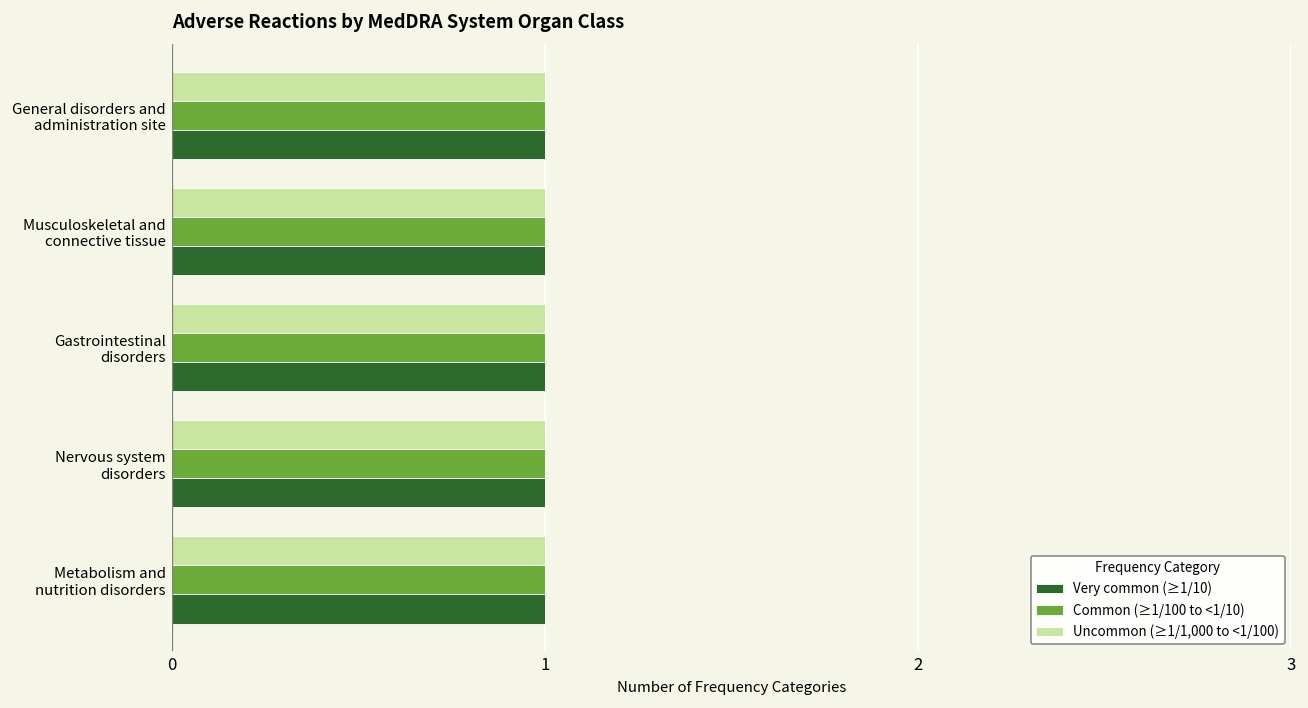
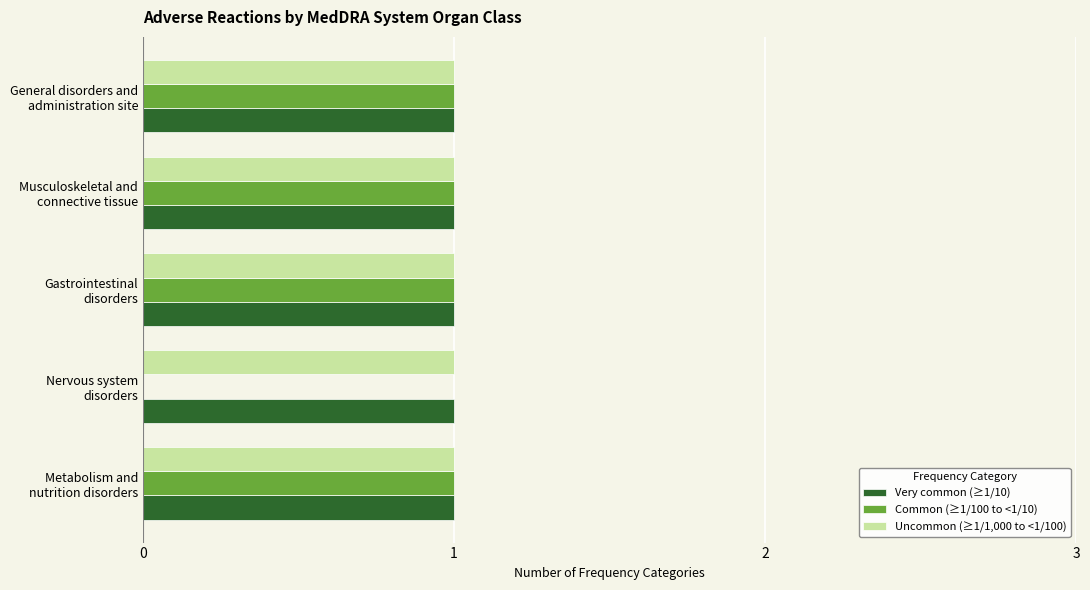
  {
    "Very common (≥1/10)": {
      "General disorders and administration site": 1,
      "Musculoskeletal and connective tissue": 1,
      "Gastrointestinal disorders": 1,
      "Nervous system disorders": 1,
      "Metabolism and nutrition disorders": 1
    },
    "Common (≥1/100 to <1/10)": {
      "General disorders and administration site": 1,
      "Musculoskeletal and connective tissue": 1,
      "Gastrointestinal disorders": 1,
-     "Nervous system disorders": 1,
+     "Nervous system disorders": 0,
      "Metabolism and nutrition disorders": 1
    },
    "Uncommon (≥1/1,000 to <1/100)": {
      "General disorders and administration site": 1,
      "Musculoskeletal and connective tissue": 1,
      "Gastrointestinal disorders": 1,
      "Nervous system disorders": 1,
      "Metabolism and nutrition disorders": 1
    }
  }
